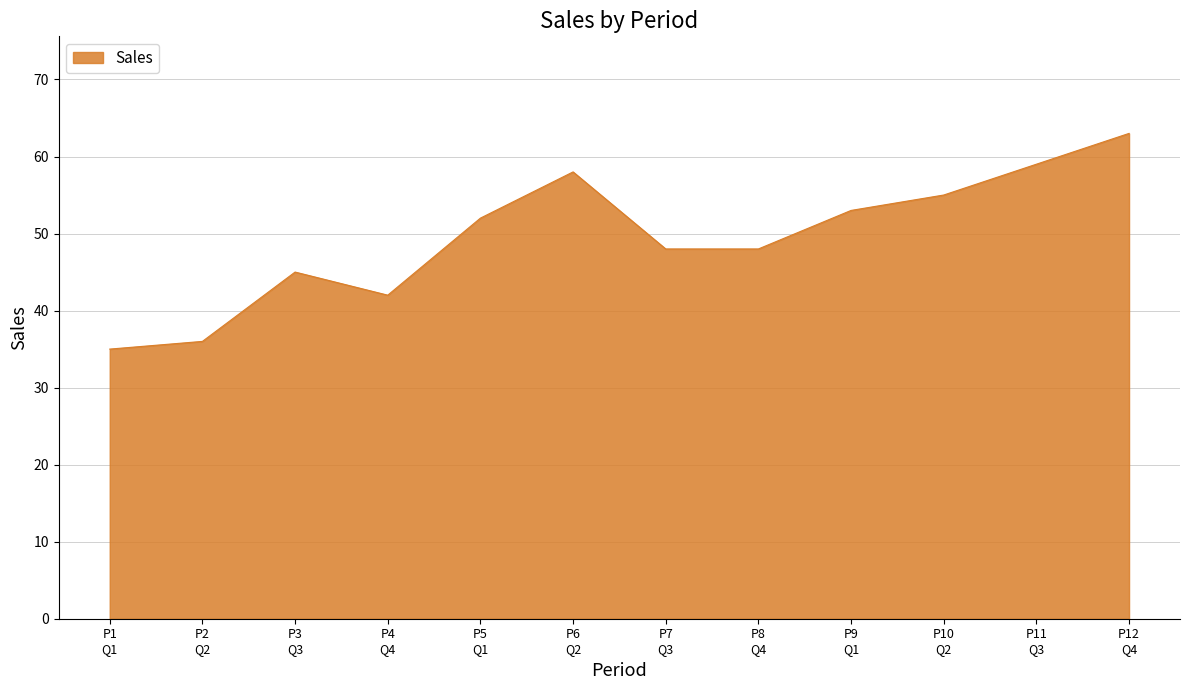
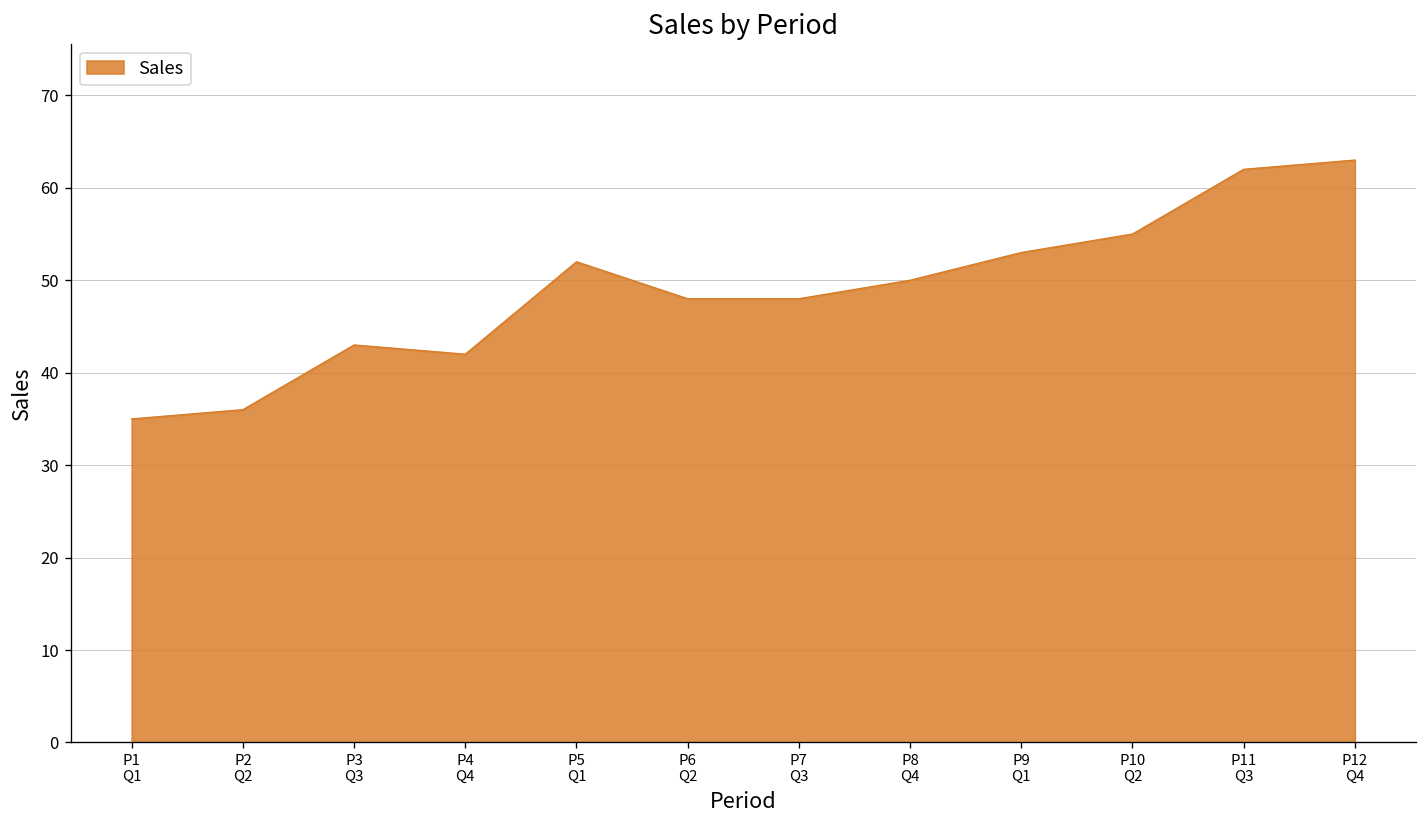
  {
    "P1 Q1": 35,
    "P2 Q2": 36,
-   "P3 Q3": 45,
+   "P3 Q3": 43,
    "P4 Q4": 42,
    "P5 Q1": 52,
-   "P6 Q2": 58,
+   "P6 Q2": 48,
    "P7 Q3": 48,
-   "P8 Q4": 48,
+   "P8 Q4": 50,
    "P9 Q1": 53,
    "P10 Q2": 55,
-   "P11 Q3": 59,
+   "P11 Q3": 62,
    "P12 Q4": 63
  }
